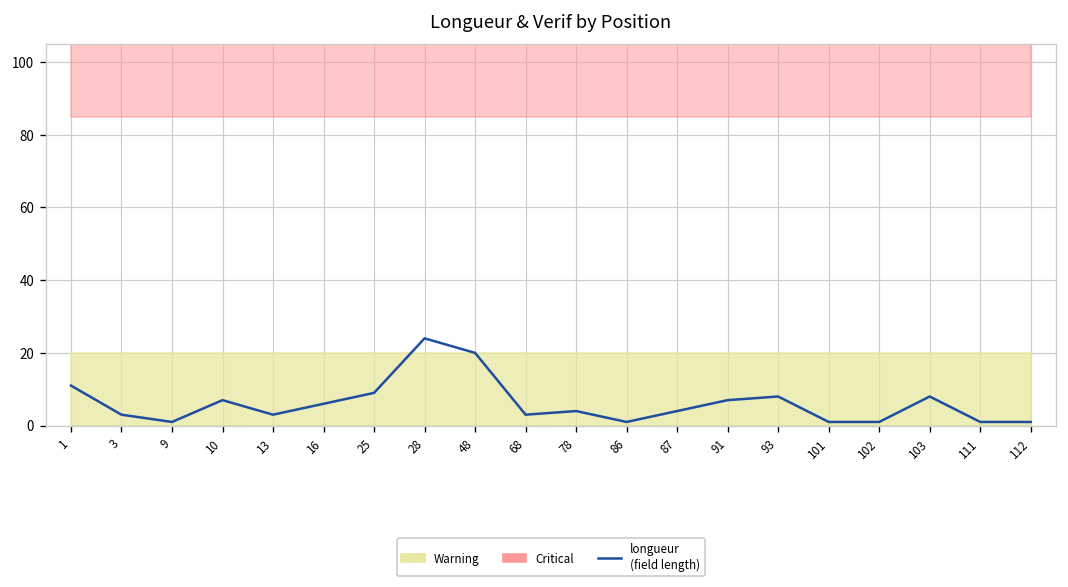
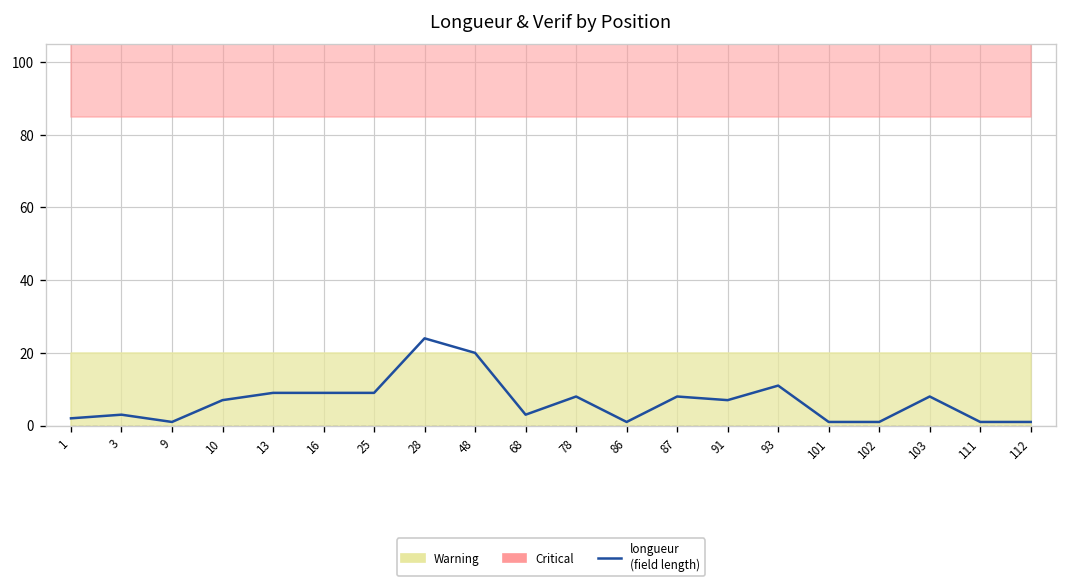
  {
    "longueur (field length)": {
-     "1": 11,
+     "1": 2,
      "3": 3,
      "9": 1,
      "10": 7,
-     "13": 3,
-     "16": 6,
+     "13": 9,
+     "16": 9,
      "25": 9,
      "28": 24,
      "68": 3,
-     "78": 4,
+     "78": 8,
      "86": 1,
-     "87": 4,
+     "87": 8,
      "91": 7,
-     "93": 8,
+     "93": 11,
      "101": 1,
      "102": 1,
      "103": 8,
      "111": 1,
      "112": 1
    },
    "Critical": {
      "1": 105,
      "3": 105,
      "9": 105,
      "10": 105,
      "13": 105,
      "16": 105,
      "25": 105,
      "28": 105,
      "48": 105,
      "68": 105,
      "78": 105,
      "86": 105,
      "87": 105,
      "91": 105,
      "93": 105,
      "101": 105,
      "102": 105,
      "103": 105,
      "111": 105,
      "112": 105
    },
    "Warning": {
      "1": 20,
      "3": 20,
      "9": 20,
      "10": 20,
      "13": 20,
      "16": 20,
      "25": 20,
      "28": 20,
      "68": 20,
      "78": 20,
      "86": 20,
      "87": 20,
      "91": 20,
      "93": 20,
      "101": 20,
      "102": 20,
      "103": 20,
      "111": 20,
      "112": 20
    }
  }
